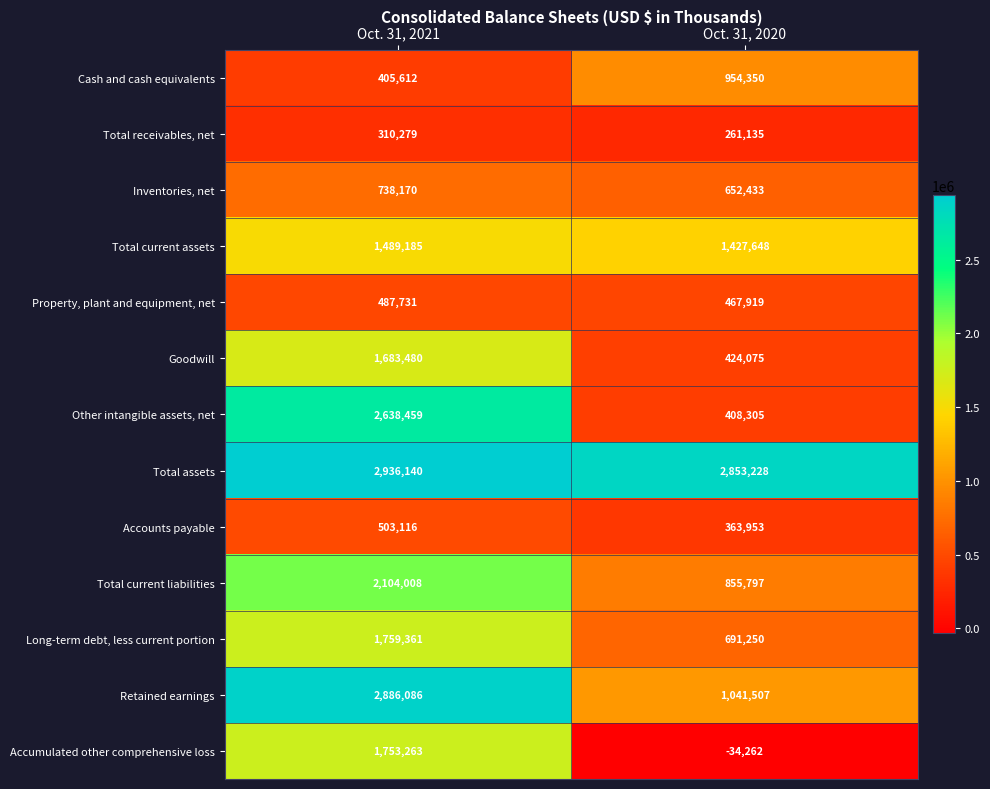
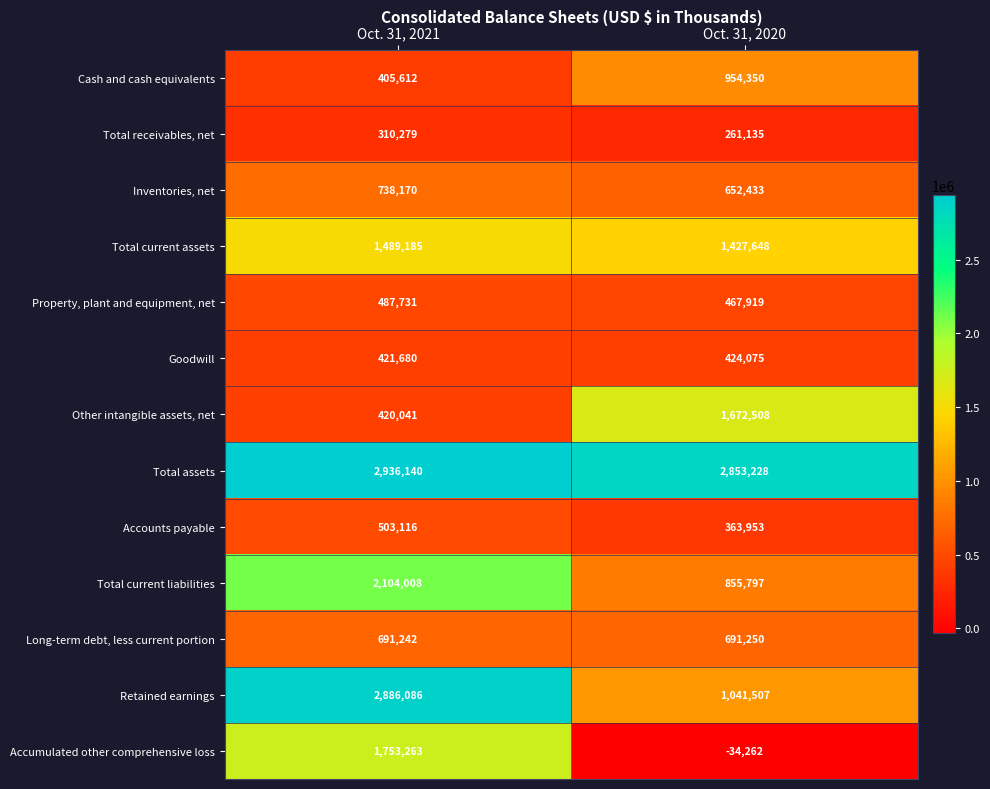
  {
    "Cash and cash equivalents": {
      "Oct. 31, 2021": "405,612",
      "Oct. 31, 2020": "954,350"
    },
    "Total receivables, net": {
      "Oct. 31, 2021": "310,279",
      "Oct. 31, 2020": "261,135"
    },
    "Inventories, net": {
      "Oct. 31, 2021": "738,170",
      "Oct. 31, 2020": "652,433"
    },
    "Total current assets": {
      "Oct. 31, 2021": "1,489,185",
      "Oct. 31, 2020": "1,427,648"
    },
    "Property, plant and equipment, net": {
      "Oct. 31, 2021": "487,731",
      "Oct. 31, 2020": "467,919"
    },
    "Goodwill": {
-     "Oct. 31, 2021": "1,683,480",
+     "Oct. 31, 2021": "421,680",
      "Oct. 31, 2020": "424,075"
    },
    "Other intangible assets, net": {
-     "Oct. 31, 2021": "2,638,459",
-     "Oct. 31, 2020": "408,305"
+     "Oct. 31, 2021": "420,041",
+     "Oct. 31, 2020": "1,672,508"
    },
    "Total assets": {
      "Oct. 31, 2021": "2,936,140",
      "Oct. 31, 2020": "2,853,228"
    },
    "Accounts payable": {
      "Oct. 31, 2021": "503,116",
      "Oct. 31, 2020": "363,953"
    },
    "Total current liabilities": {
      "Oct. 31, 2021": "2,104,008",
      "Oct. 31, 2020": "855,797"
    },
    "Long-term debt, less current portion": {
-     "Oct. 31, 2021": "1,759,361",
+     "Oct. 31, 2021": "691,242",
      "Oct. 31, 2020": "691,250"
    },
    "Retained earnings": {
      "Oct. 31, 2021": "2,886,086",
      "Oct. 31, 2020": "1,041,507"
    },
    "Accumulated other comprehensive loss": {
      "Oct. 31, 2021": "1,753,263",
      "Oct. 31, 2020": "-34,262"
    }
  }
